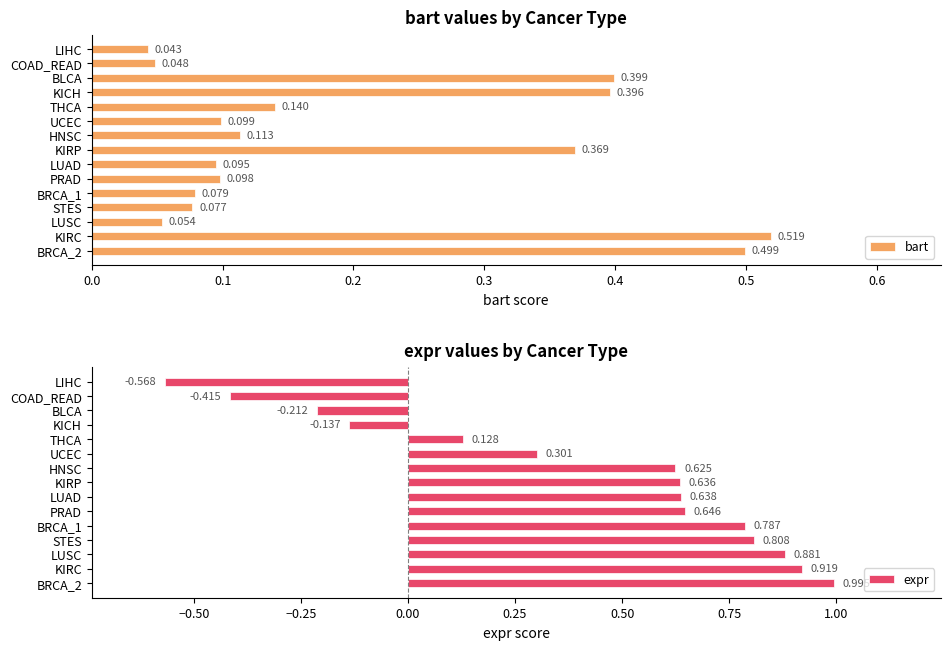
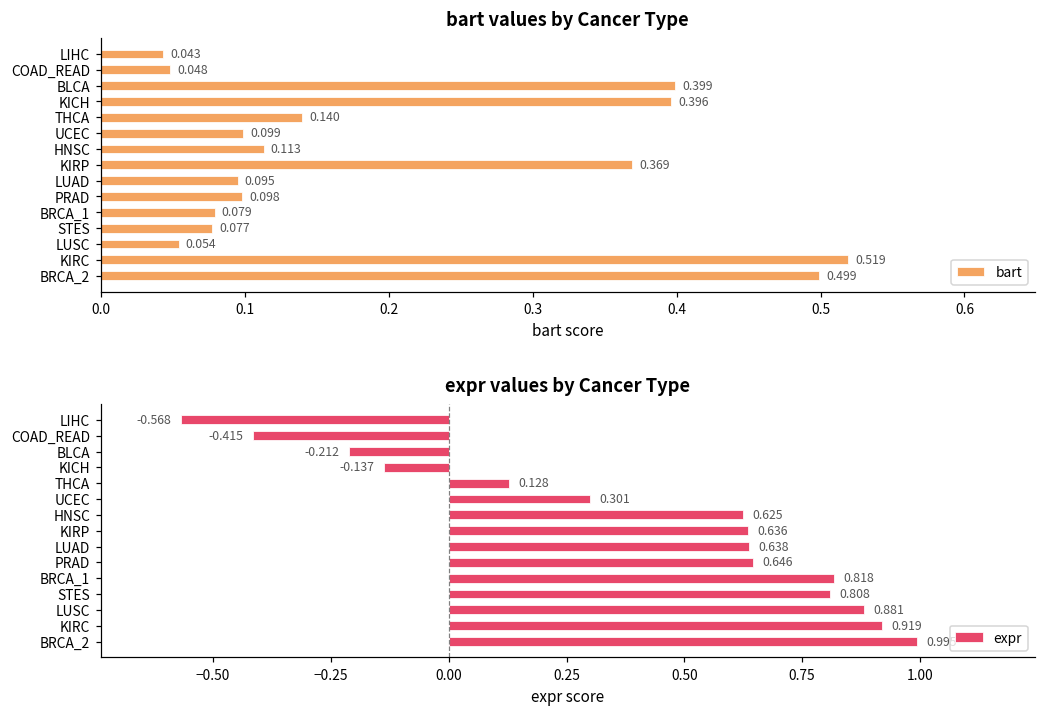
  {
    "bart values by Cancer Type": {
      "LIHC": 0.043,
      "COAD_READ": 0.048,
      "BLCA": 0.399,
      "KICH": 0.396,
      "THCA": 0.140,
      "UCEC": 0.099,
      "HNSC": 0.113,
      "KIRP": 0.369,
      "LUAD": 0.095,
      "PRAD": 0.098,
      "BRCA_1": 0.079,
      "STES": 0.077,
      "LUSC": 0.054,
      "KIRC": 0.519,
      "BRCA_2": 0.499
    },
    "expr values by Cancer Type": {
      "LIHC": -0.568,
      "COAD_READ": -0.415,
      "BLCA": -0.212,
      "KICH": -0.137,
      "THCA": 0.128,
      "UCEC": 0.301,
      "HNSC": 0.625,
      "KIRP": 0.636,
      "LUAD": 0.638,
      "PRAD": 0.646,
-     "BRCA_1": 0.787,
+     "BRCA_1": 0.818,
      "STES": 0.808,
      "LUSC": 0.881,
      "KIRC": 0.919
    }
  }
